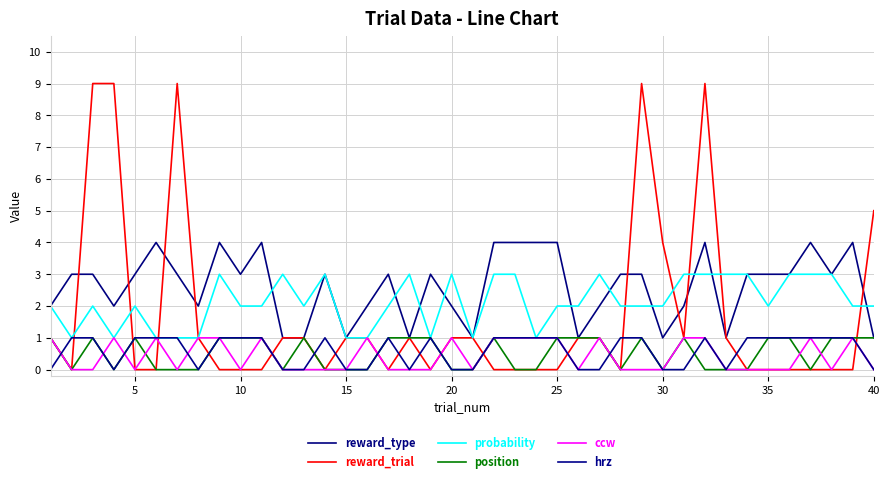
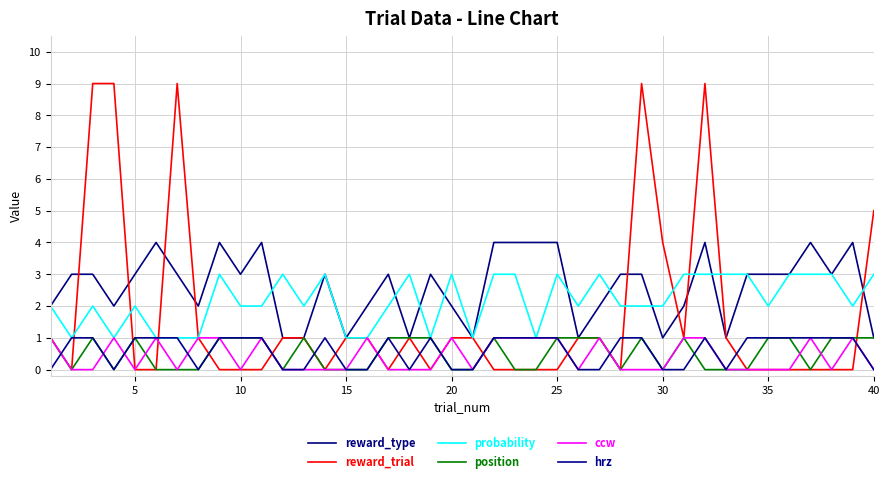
  {
    "reward_trial": {
      "25": 0,
      "30": 4,
      "40": 5
    },
    "probability": {
      "5": 2,
      "10": 2,
      "20": 3,
-     "25": 2,
+     "25": 3,
      "30": 2,
      "35": 2,
-     "40": 2
+     "40": 3
    }
  }
